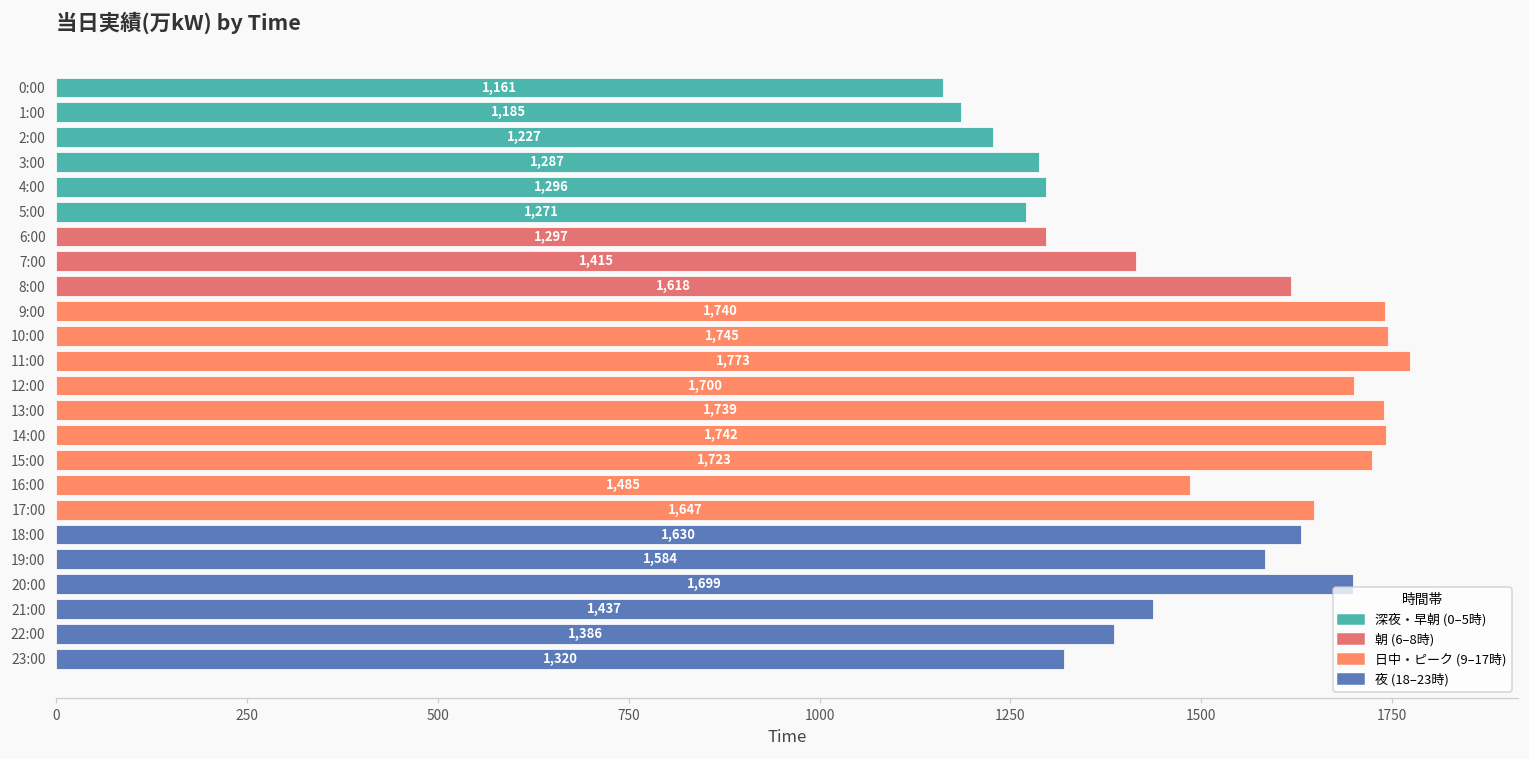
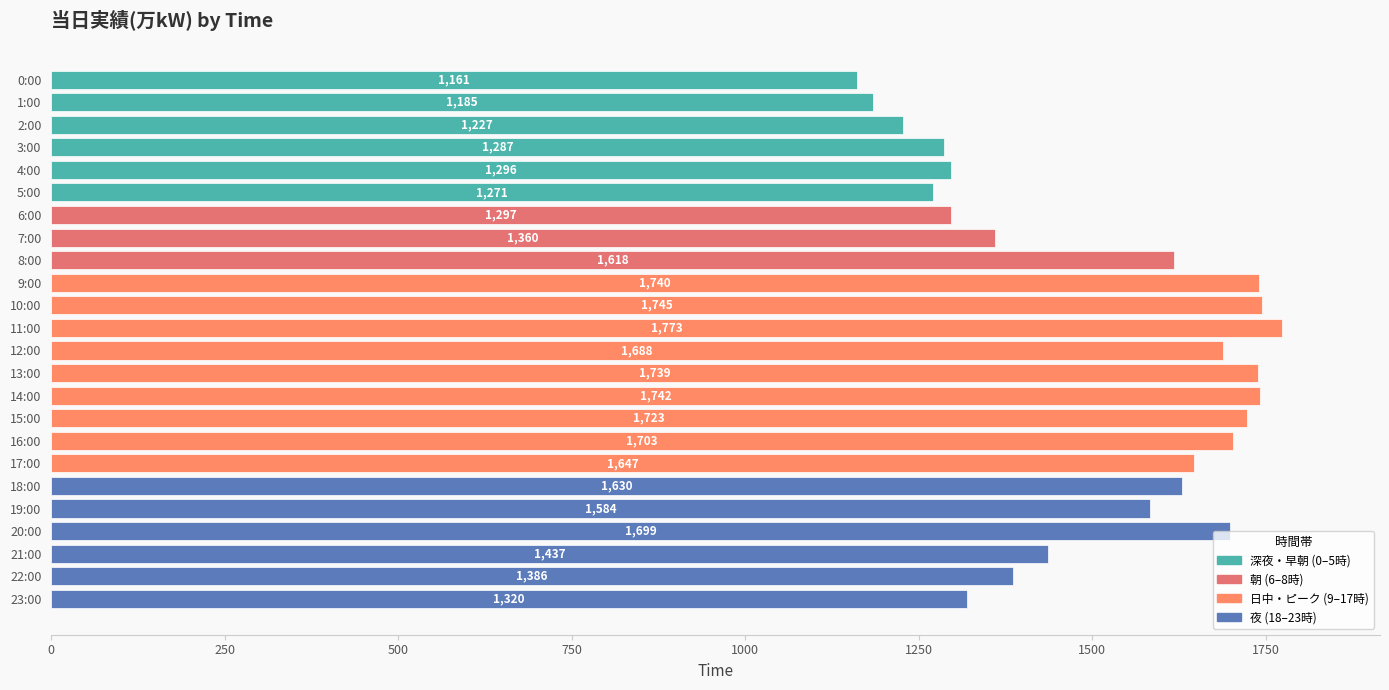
  {
    "0:00": "1,161",
    "1:00": "1,185",
    "2:00": "1,227",
    "3:00": "1,287",
    "4:00": "1,296",
    "5:00": "1,271",
    "6:00": "1,297",
-   "7:00": "1,415",
+   "7:00": "1,360",
    "8:00": "1,618",
    "9:00": "1,740",
    "10:00": "1,745",
    "11:00": "1,773",
-   "12:00": "1,700",
+   "12:00": "1,688",
    "13:00": "1,739",
    "14:00": "1,742",
    "15:00": "1,723",
-   "16:00": "1,485",
+   "16:00": "1,703",
    "17:00": "1,647",
    "18:00": "1,630",
    "19:00": "1,584",
    "21:00": "1,437",
    "22:00": "1,386",
    "23:00": "1,320"
  }
